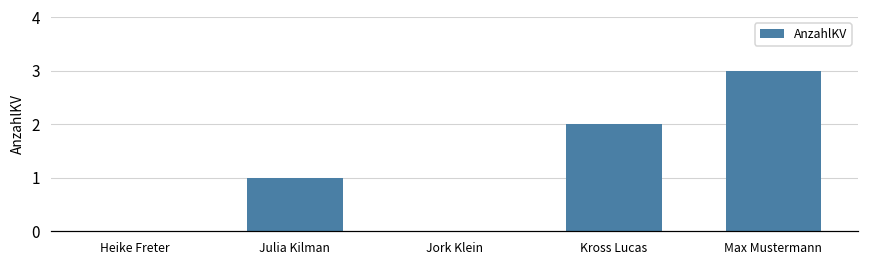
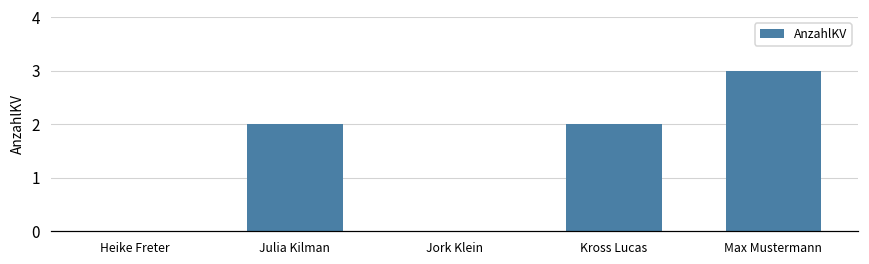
  {
    "Heike Freter": 0,
-   "Julia Kilman": 1,
+   "Julia Kilman": 2,
    "Jork Klein": 0,
    "Kross Lucas": 2,
    "Max Mustermann": 3
  }
